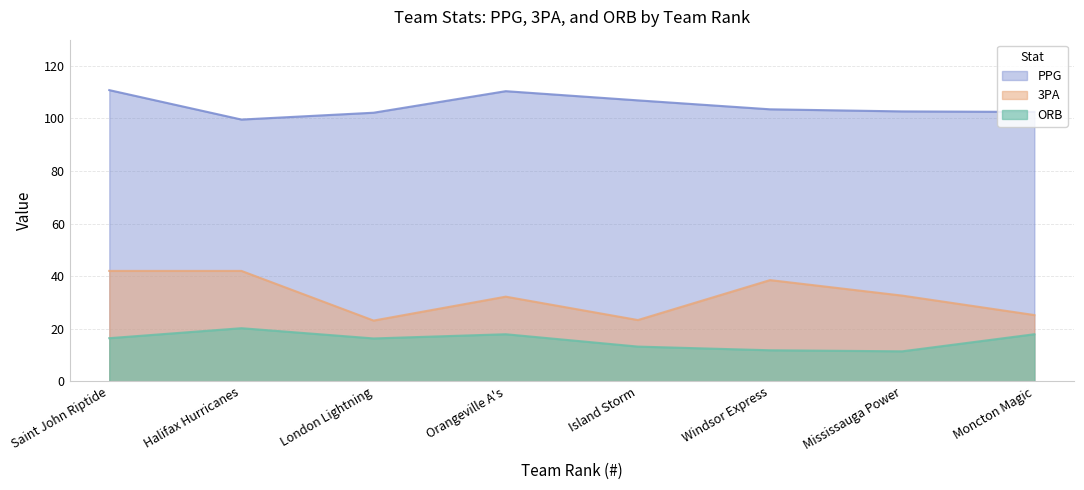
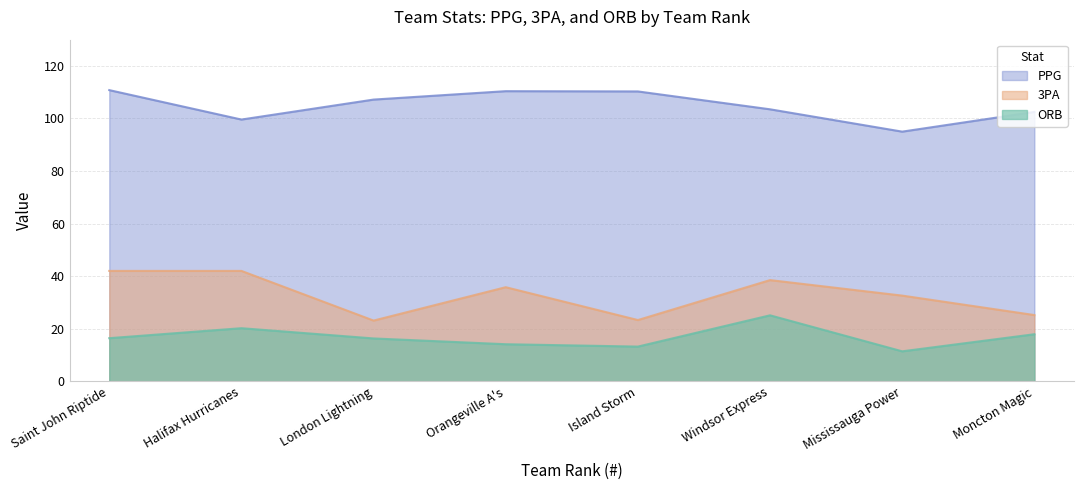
  {
    "PPG": {
      "Saint John Riptide": 111,
      "Halifax Hurricanes": 100,
-     "London Lightning": 102,
+     "London Lightning": 107,
      "Orangeville A's": 110,
-     "Island Storm": 107,
+     "Island Storm": 110,
      "Windsor Express": 104,
-     "Mississauga Power": 103
+     "Mississauga Power": 95
    },
    "3PA": {
      "Saint John Riptide": 42,
      "Halifax Hurricanes": 42,
      "London Lightning": 23,
-     "Orangeville A's": 32,
+     "Orangeville A's": 36,
      "Island Storm": 23,
      "Windsor Express": 39,
      "Mississauga Power": 33,
      "Moncton Magic": 25
    },
    "ORB": {
      "Saint John Riptide": 16,
      "Halifax Hurricanes": 20,
      "London Lightning": 16,
-     "Orangeville A's": 18,
+     "Orangeville A's": 14,
      "Island Storm": 13,
-     "Windsor Express": 12,
+     "Windsor Express": 25,
      "Mississauga Power": 11,
      "Moncton Magic": 18
    }
  }
